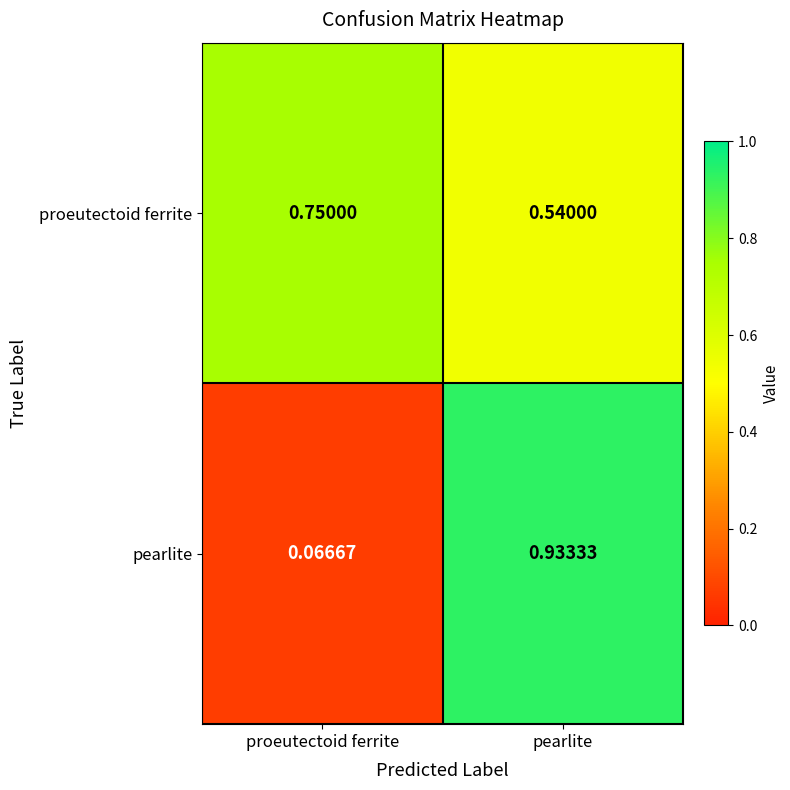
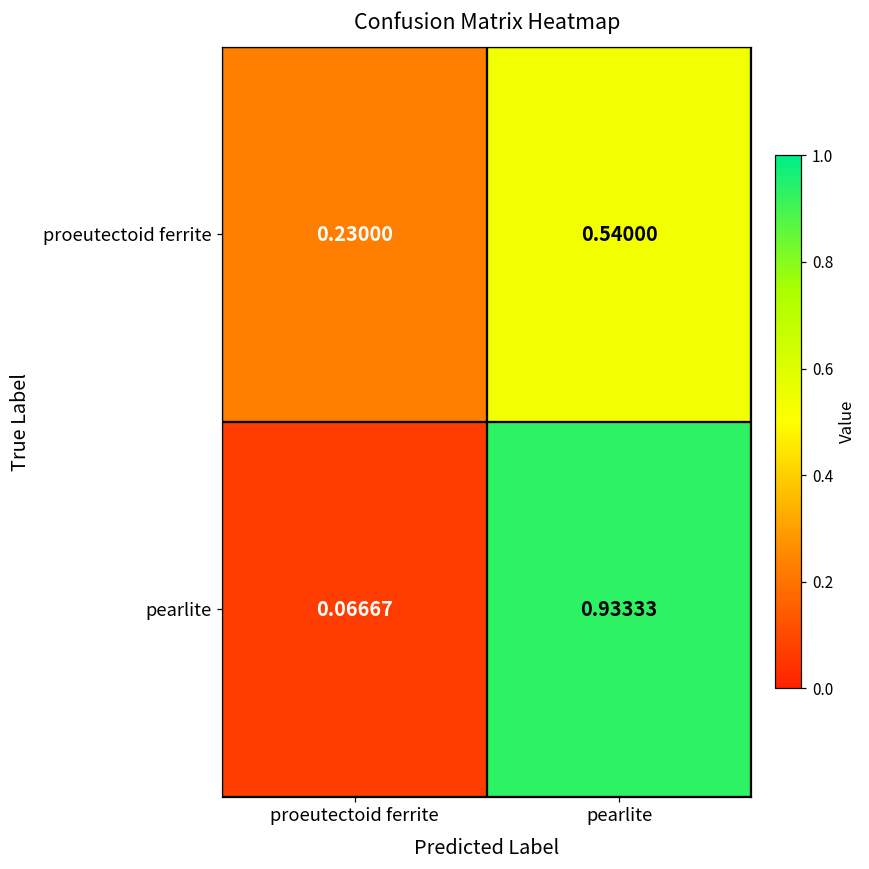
  {
    "proeutectoid ferrite": {
-     "proeutectoid ferrite": 0.75000,
+     "proeutectoid ferrite": 0.23000,
      "pearlite": 0.54000
    },
    "pearlite": {
      "proeutectoid ferrite": 0.06667,
      "pearlite": 0.93333
    }
  }
